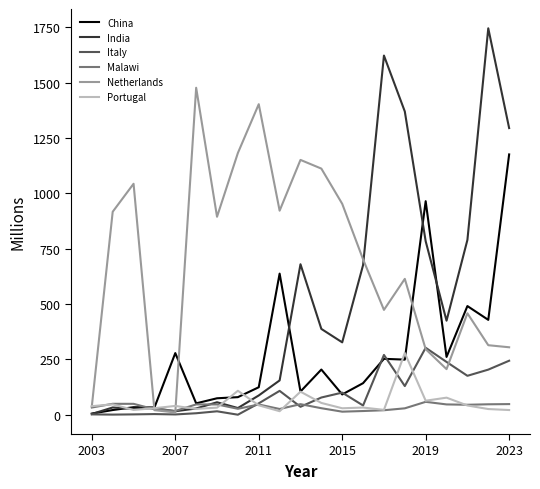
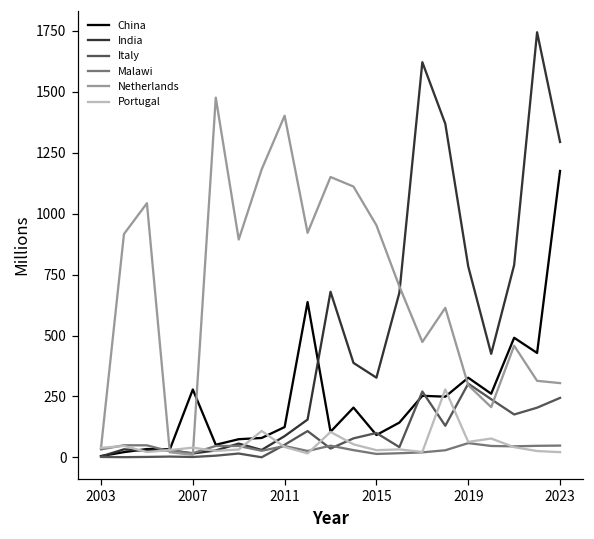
  {
    "China": {
      "2007": 280,
      "2011": 120,
-     "2019": 960,
+     "2019": 330,
      "2023": 1180
    }
  }
